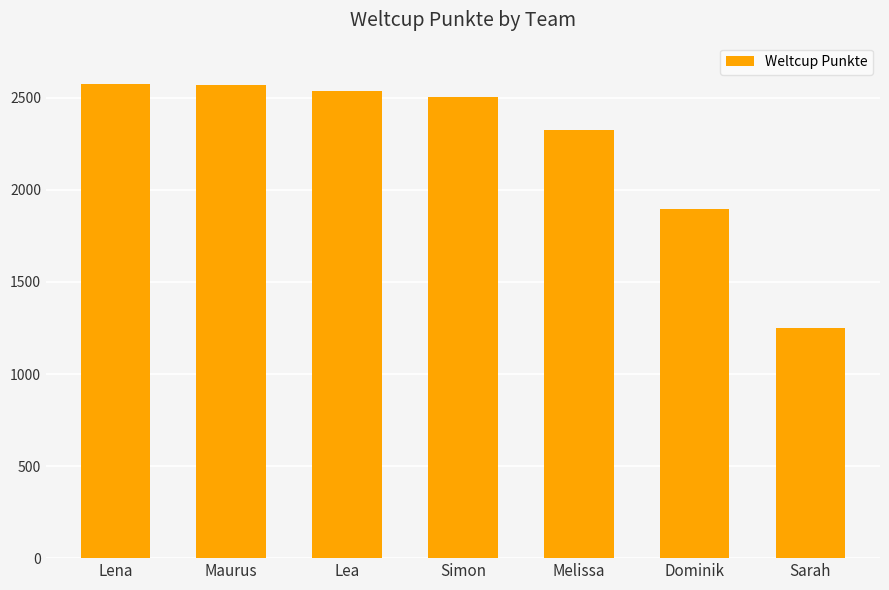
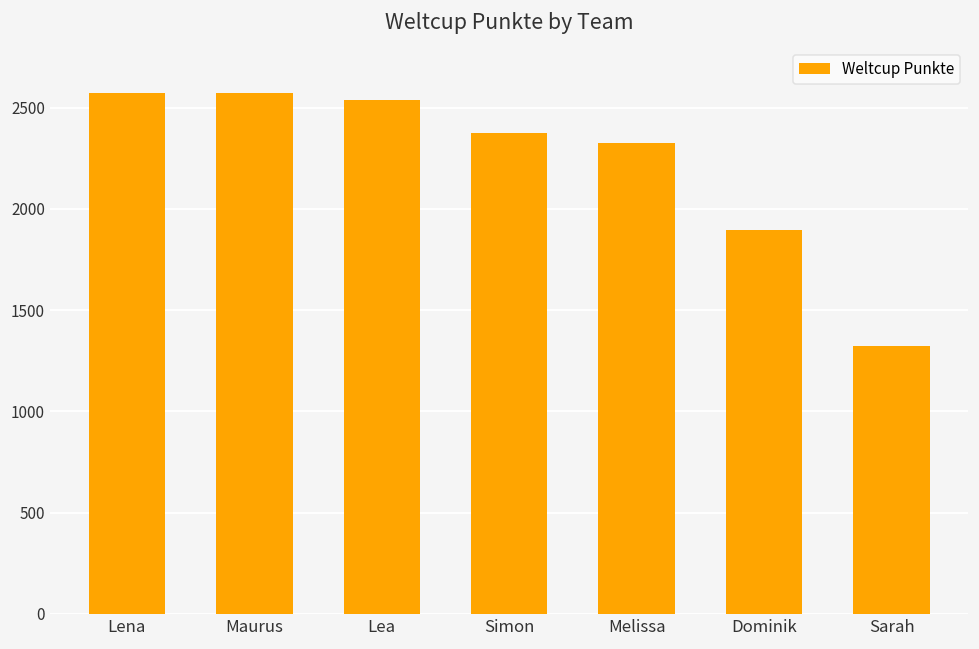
  {
    "Lena": 2570,
    "Maurus": 2570,
    "Lea": 2540,
-   "Simon": 2500,
+   "Simon": 2380,
    "Melissa": 2330,
    "Dominik": 1900,
-   "Sarah": 1250
+   "Sarah": 1320
  }
